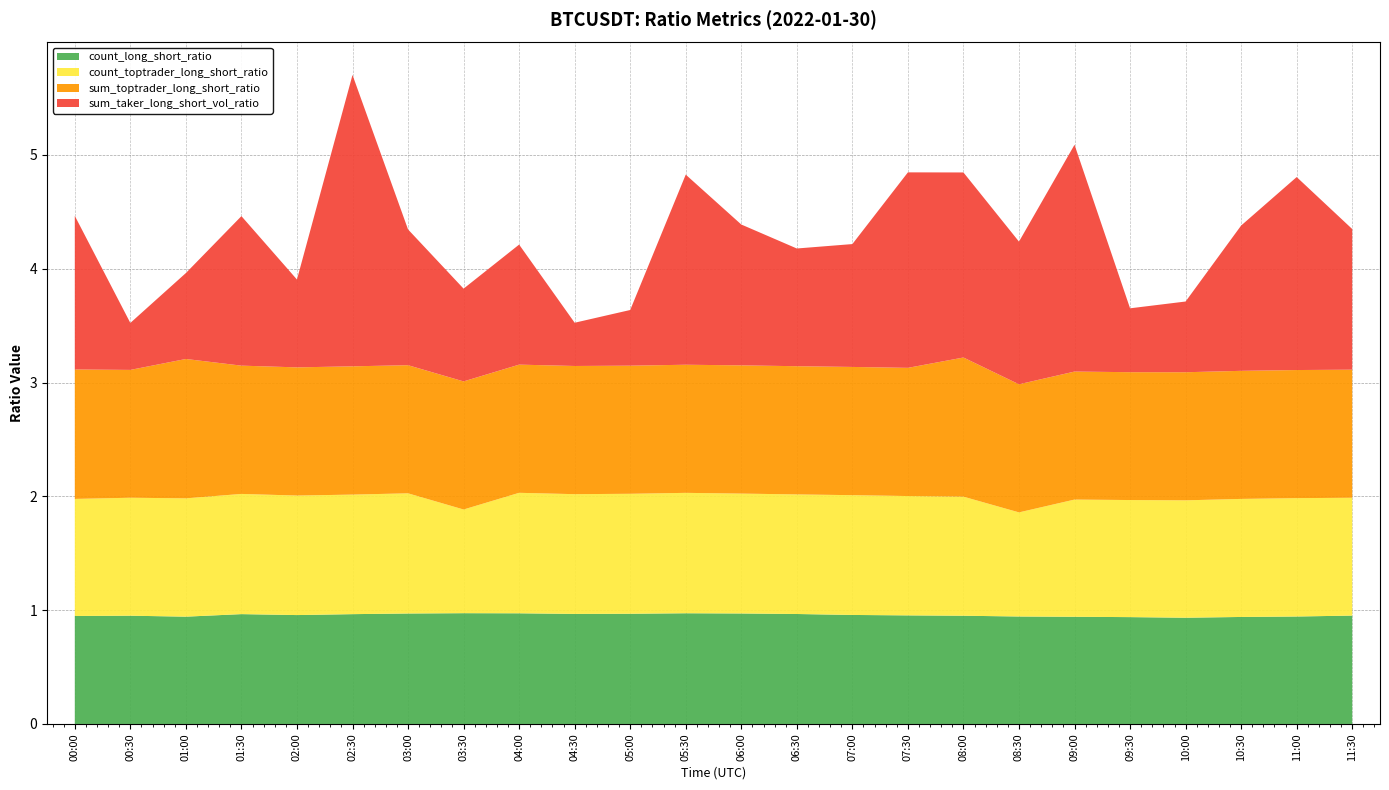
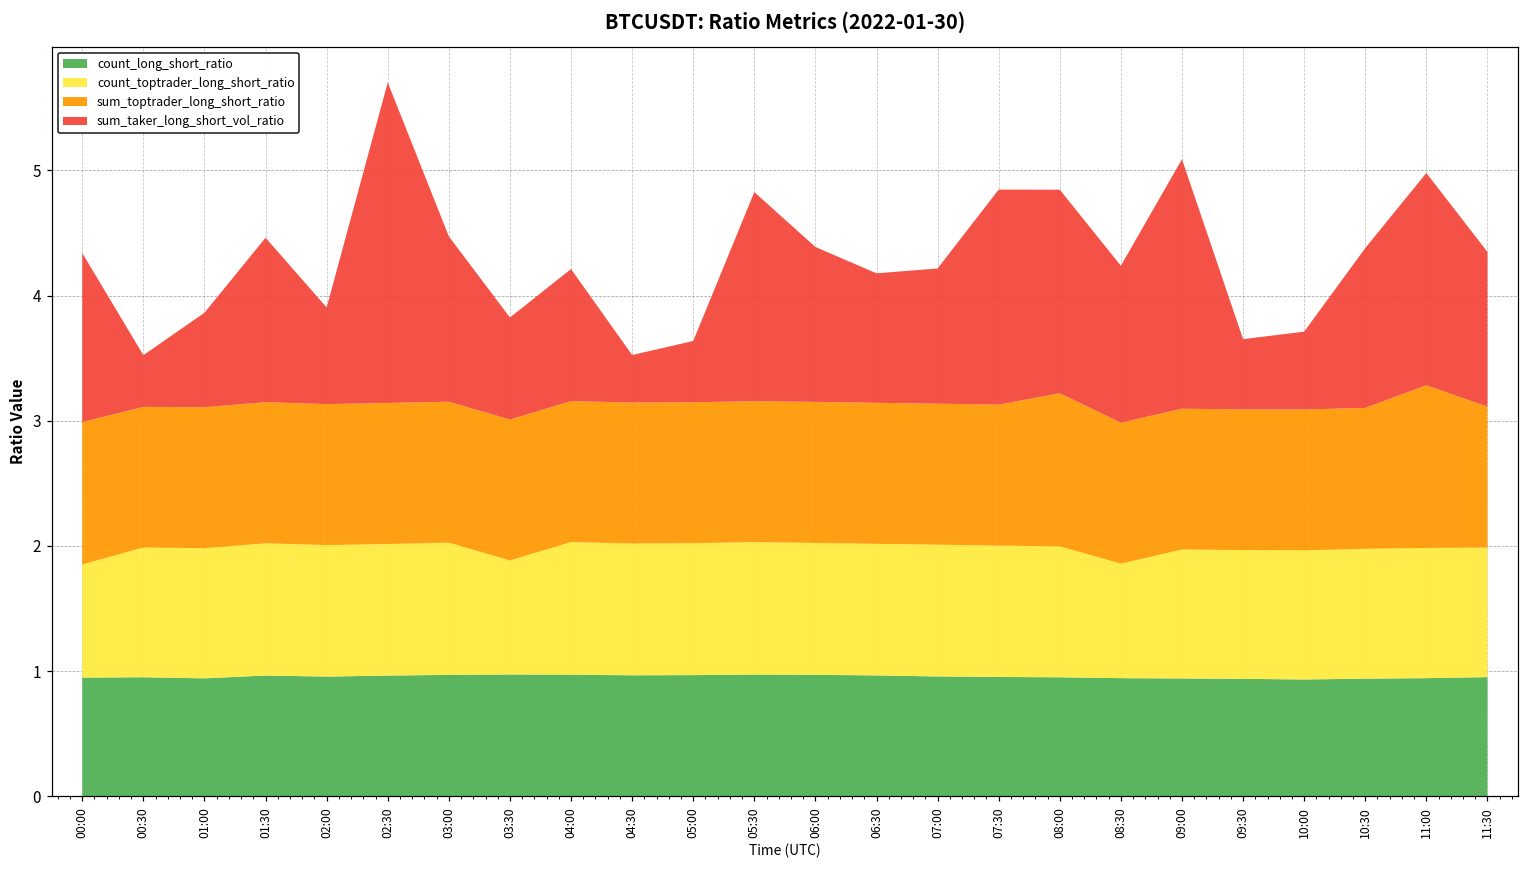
  {
    "count_long_short_ratio": {
      "00:00": 0.95,
      "00:30": 0.95,
      "01:00": 0.94,
      "01:30": 0.97,
      "02:00": 0.96,
      "02:30": 0.97,
      "03:00": 0.97,
      "03:30": 0.97,
      "04:00": 0.97,
      "04:30": 0.97,
      "05:00": 0.97,
      "05:30": 0.97,
      "06:00": 0.97,
      "06:30": 0.97,
      "07:00": 0.96,
      "07:30": 0.95,
      "08:00": 0.95,
      "08:30": 0.94,
      "09:00": 0.94,
      "09:30": 0.94,
      "10:00": 0.93,
      "10:30": 0.94,
      "11:00": 0.94,
      "11:30": 0.95
    },
    "count_toptrader_long_short_ratio": {
-     "00:00": 1.03,
+     "00:00": 0.90,
      "00:30": 1.04,
      "01:00": 1.04,
      "01:30": 1.06,
      "02:00": 1.05,
      "02:30": 1.05,
      "03:00": 1.06,
      "03:30": 0.91,
      "04:00": 1.06,
      "04:30": 1.05,
      "05:00": 1.05,
      "05:30": 1.06,
      "06:00": 1.05,
      "06:30": 1.05,
      "07:00": 1.05,
      "07:30": 1.05,
      "08:00": 1.05,
      "08:30": 0.91,
      "09:00": 1.03,
      "09:30": 1.03,
      "10:00": 1.03,
      "10:30": 1.04,
      "11:00": 1.04,
      "11:30": 1.04
    },
    "sum_toptrader_long_short_ratio": {
      "00:00": 1.14,
      "00:30": 1.12,
-     "01:00": 1.22,
+     "01:00": 1.13,
      "01:30": 1.13,
      "02:00": 1.13,
      "02:30": 1.13,
      "03:00": 1.13,
      "03:30": 1.13,
      "04:00": 1.13,
      "04:30": 1.13,
      "05:00": 1.13,
      "05:30": 1.13,
      "06:00": 1.13,
      "06:30": 1.13,
      "07:00": 1.13,
      "07:30": 1.13,
      "08:00": 1.22,
      "08:30": 1.13,
      "09:00": 1.12,
      "09:30": 1.12,
      "10:00": 1.13,
      "10:30": 1.13,
-     "11:00": 1.13,
+     "11:00": 1.30,
      "11:30": 1.13
    },
    "sum_taker_long_short_vol_ratio": {
      "00:00": 1.35,
      "00:30": 0.41,
      "01:00": 0.76,
      "01:30": 1.31,
      "02:00": 0.77,
      "02:30": 2.56,
-     "03:00": 1.19,
+     "03:00": 1.32,
      "03:30": 0.82,
      "04:00": 1.05,
      "04:30": 0.38,
      "05:00": 0.49,
      "05:30": 1.67,
      "06:00": 1.24,
      "06:30": 1.03,
      "07:00": 1.08,
      "07:30": 1.72,
      "08:00": 1.63,
      "08:30": 1.25,
      "09:00": 1.99,
      "09:30": 0.56,
      "10:00": 0.62,
      "10:30": 1.28,
      "11:00": 1.70,
      "11:30": 1.24
    }
  }
